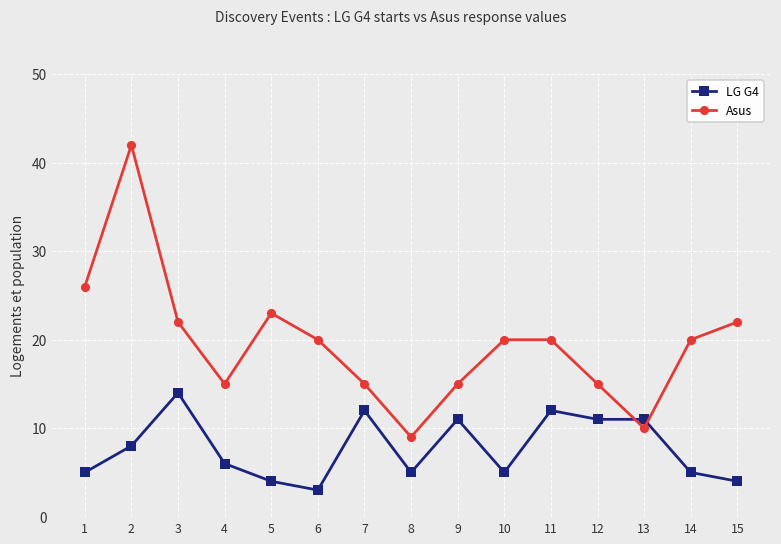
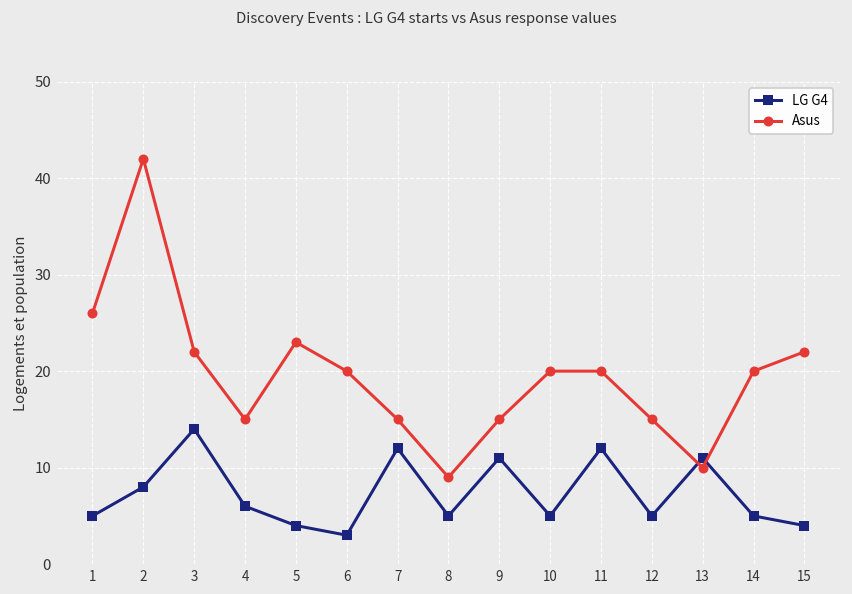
  {
    "LG G4": {
      "1": 5,
      "2": 8,
      "3": 14,
      "4": 6,
      "5": 4,
      "6": 3,
      "7": 12,
      "8": 5,
      "9": 11,
      "10": 5,
      "11": 12,
-     "12": 11,
+     "12": 5,
      "13": 11,
      "14": 5,
      "15": 4
    },
    "Asus": {
      "1": 26,
      "2": 42,
      "3": 22,
      "4": 15,
      "5": 23,
      "6": 20,
      "7": 15,
      "8": 9,
      "9": 15,
      "10": 20,
      "11": 20,
      "12": 15,
      "13": 10,
      "14": 20,
      "15": 22
    }
  }
